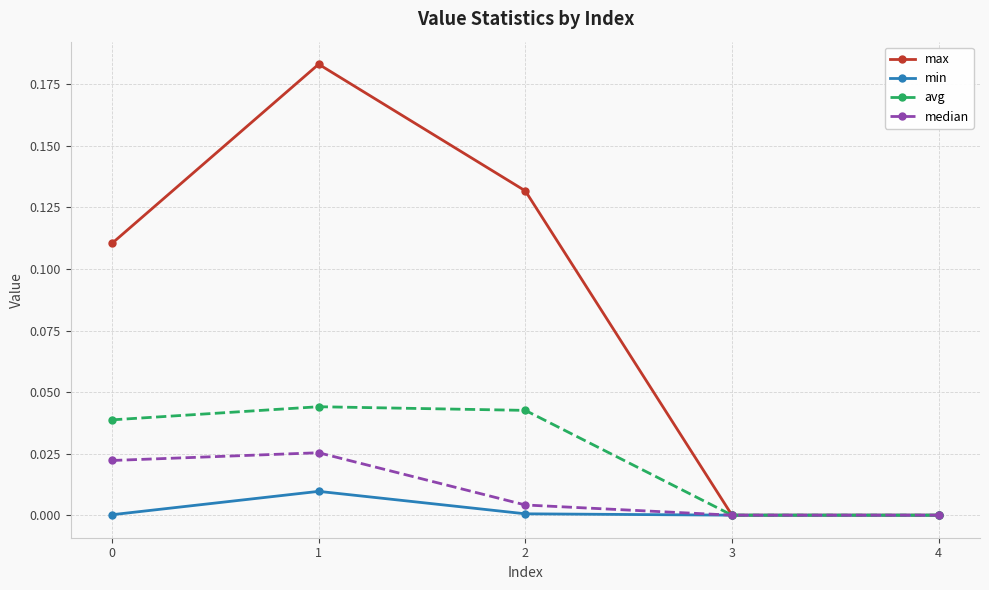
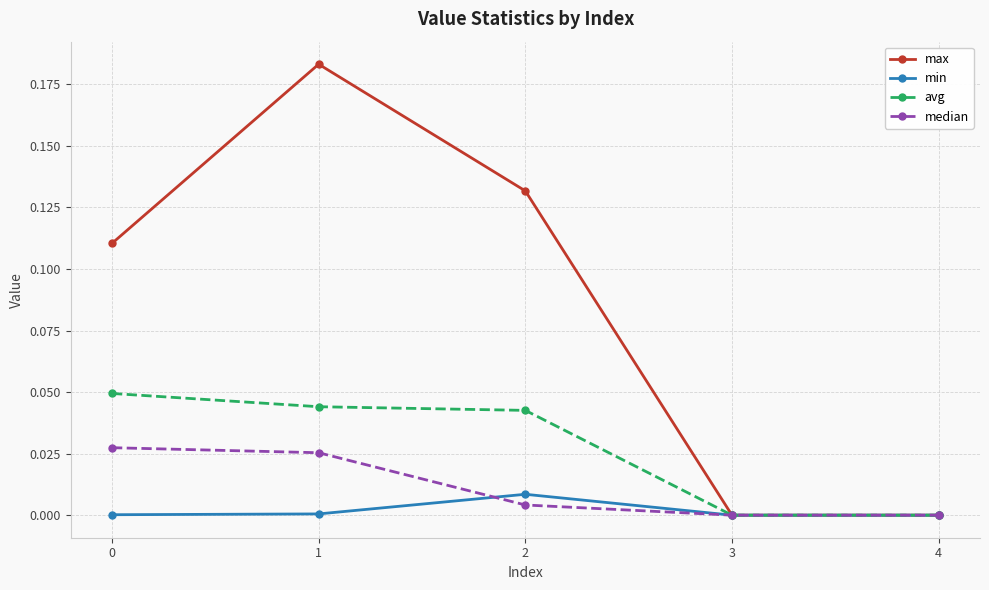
  {
    "max": {
      "0": 0.110,
      "1": 0.183,
      "2": 0.132
    },
    "min": {
      "0": 0.000,
-     "1": 0.010,
-     "2": 0.001
+     "1": 0.001,
+     "2": 0.008
    },
    "avg": {
-     "0": 0.039,
+     "0": 0.049,
      "1": 0.044,
      "2": 0.043
    },
    "median": {
-     "0": 0.022,
+     "0": 0.027,
      "1": 0.025,
      "2": 0.004
    }
  }
